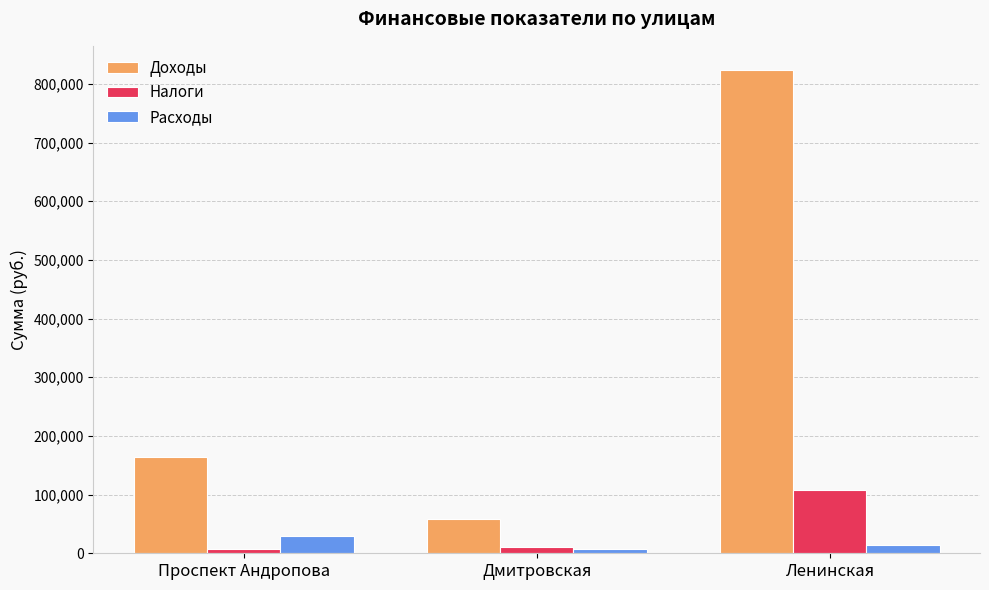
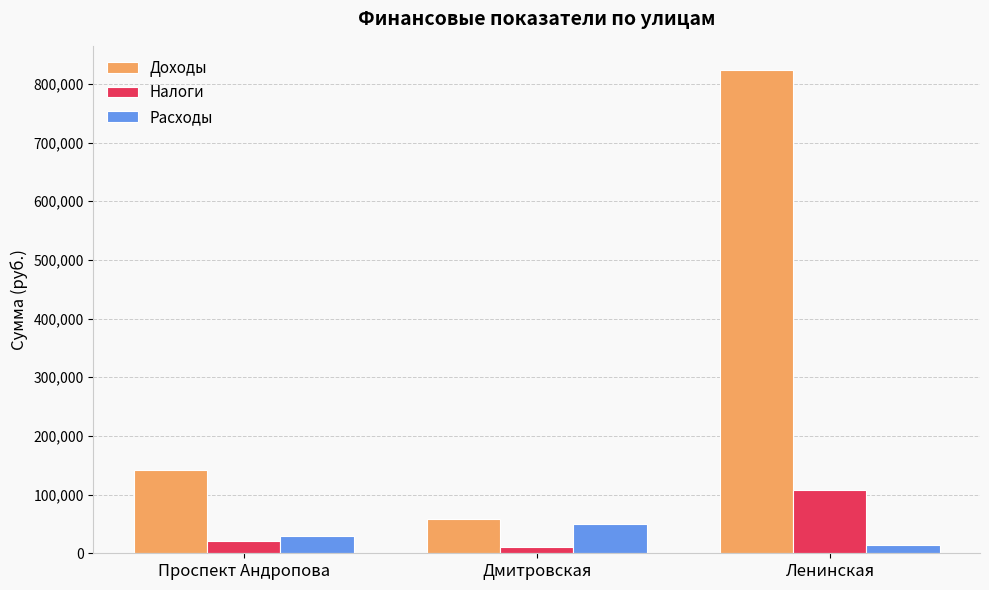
  {
    "Доходы": {
-     "Проспект Андропова": "160,000",
+     "Проспект Андропова": "140,000",
      "Дмитровская": "60,000",
      "Ленинская": "820,000"
    },
    "Налоги": {
-     "Проспект Андропова": "10,000",
+     "Проспект Андропова": "20,000",
      "Дмитровская": "10,000",
      "Ленинская": "110,000"
    },
    "Расходы": {
      "Проспект Андропова": "30,000",
-     "Дмитровская": "10,000",
+     "Дмитровская": "50,000",
      "Ленинская": "10,000"
    }
  }
